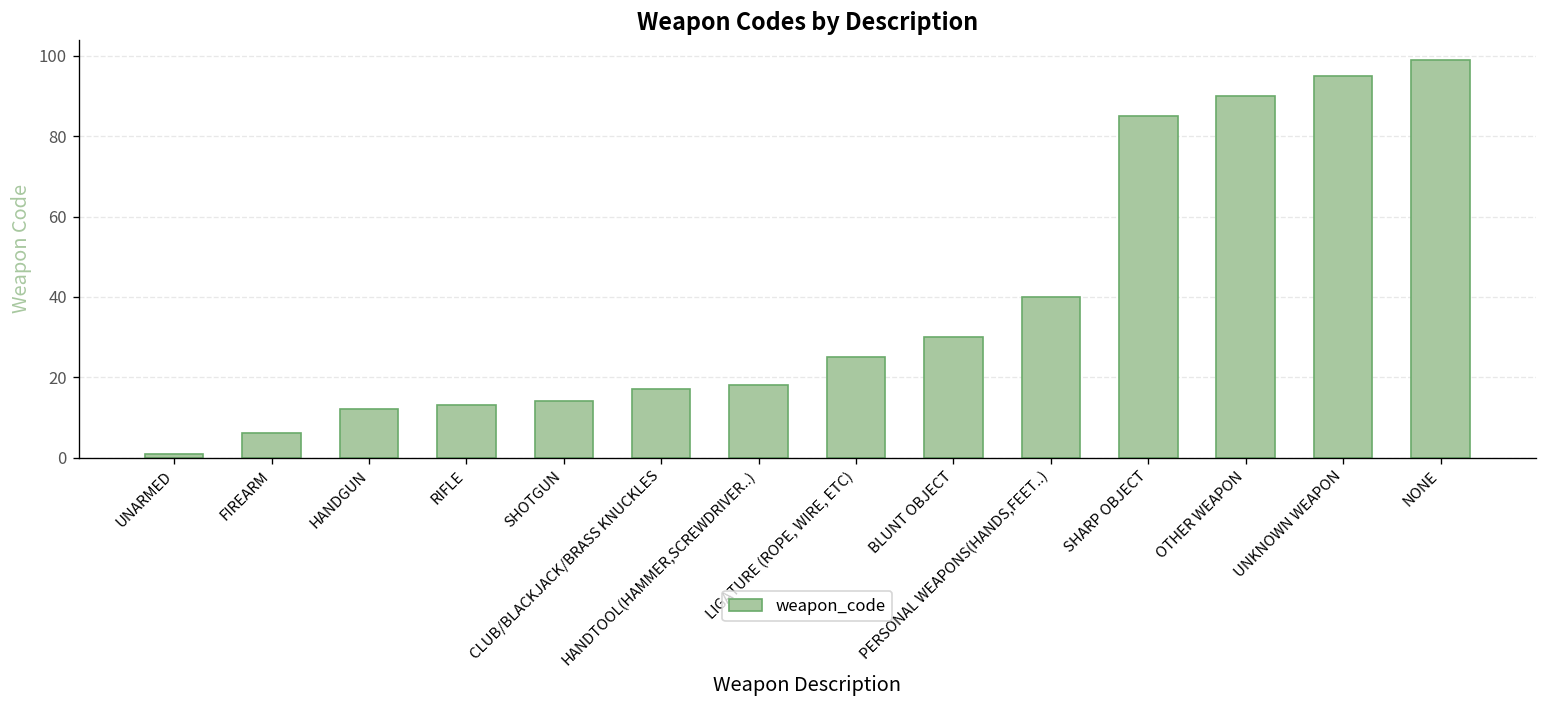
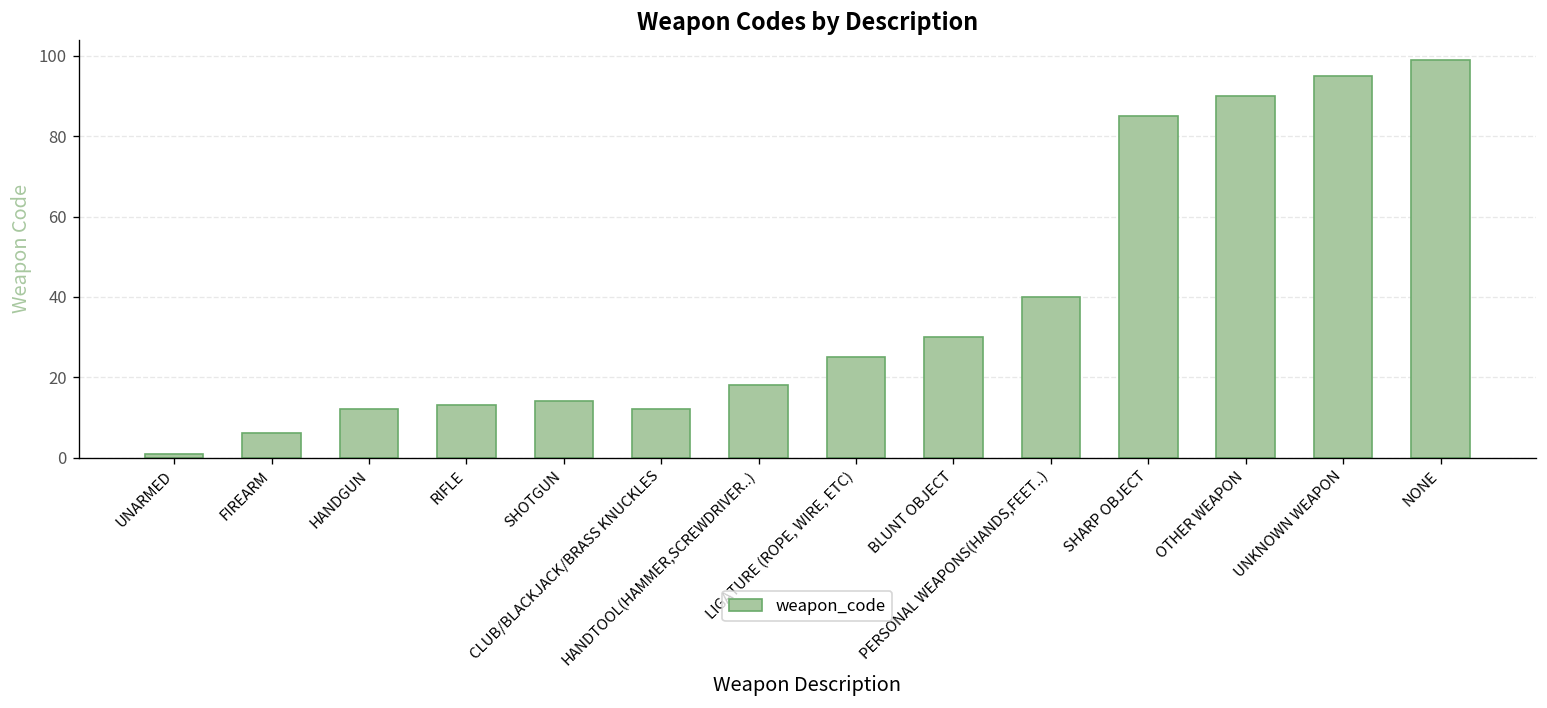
  {
    "UNARMED": 1,
    "FIREARM": 6,
    "HANDGUN": 12,
    "RIFLE": 13,
    "SHOTGUN": 14,
-   "CLUB/BLACKJACK/BRASS KNUCKLES": 17,
+   "CLUB/BLACKJACK/BRASS KNUCKLES": 12,
    "HANDTOOL(HAMMER,SCREWDRIVER..)": 18,
    "LIGATURE (ROPE, WIRE, ETC)": 25,
    "BLUNT OBJECT": 30,
    "PERSONAL WEAPONS(HANDS,FEET..)": 40,
    "SHARP OBJECT": 85,
    "OTHER WEAPON": 90,
    "UNKNOWN WEAPON": 95,
    "NONE": 99
  }
